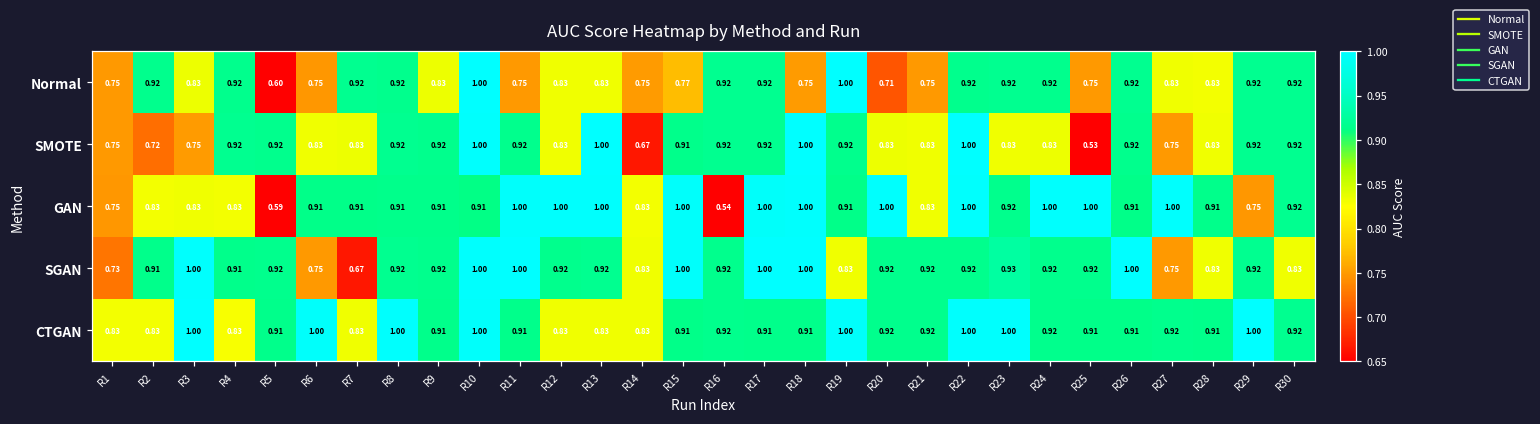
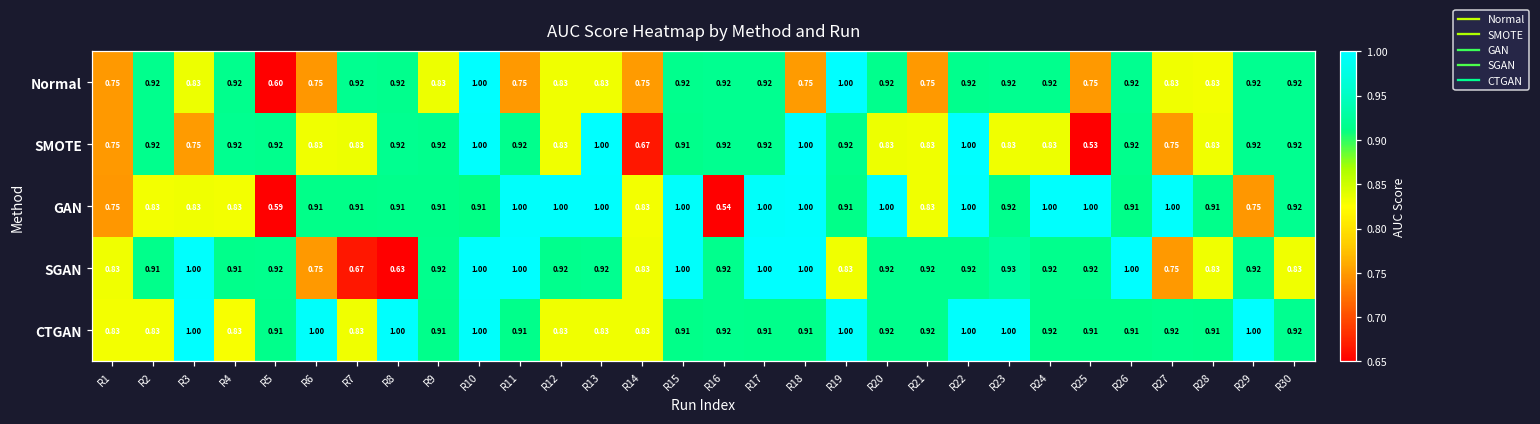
  {
    "Normal": {
      "R1": 0.75,
      "R2": 0.92,
      "R3": 0.83,
      "R4": 0.92,
      "R5": 0.60,
      "R6": 0.75,
      "R7": 0.92,
      "R8": 0.92,
      "R9": 0.83,
      "R10": 1.00,
      "R11": 0.75,
      "R12": 0.83,
      "R13": 0.83,
      "R14": 0.75,
-     "R15": 0.77,
+     "R15": 0.92,
      "R16": 0.92,
      "R17": 0.92,
      "R18": 0.75,
      "R19": 1.00,
-     "R20": 0.71,
+     "R20": 0.92,
      "R21": 0.75,
      "R22": 0.92,
      "R23": 0.92,
      "R24": 0.92,
      "R25": 0.75,
      "R26": 0.92,
      "R27": 0.83,
      "R28": 0.83,
      "R29": 0.92,
      "R30": 0.92
    },
    "SMOTE": {
      "R1": 0.75,
-     "R2": 0.72,
+     "R2": 0.92,
      "R3": 0.75,
      "R4": 0.92,
      "R5": 0.92,
      "R6": 0.83,
      "R7": 0.83,
      "R8": 0.92,
      "R9": 0.92,
      "R10": 1.00,
      "R11": 0.92,
      "R12": 0.83,
      "R13": 1.00,
      "R14": 0.67,
      "R15": 0.91,
      "R16": 0.92,
      "R17": 0.92,
      "R18": 1.00,
      "R19": 0.92,
      "R20": 0.83,
      "R21": 0.83,
      "R22": 1.00,
      "R23": 0.83,
      "R24": 0.83,
      "R25": 0.53,
      "R26": 0.92,
      "R27": 0.75,
      "R28": 0.83,
      "R29": 0.92,
      "R30": 0.92
    },
    "GAN": {
      "R1": 0.75,
      "R2": 0.83,
      "R3": 0.83,
      "R4": 0.83,
      "R5": 0.59,
      "R6": 0.91,
      "R7": 0.91,
      "R8": 0.91,
      "R9": 0.91,
      "R10": 0.91,
      "R11": 1.00,
      "R12": 1.00,
      "R13": 1.00,
      "R14": 0.83,
      "R15": 1.00,
      "R16": 0.54,
      "R17": 1.00,
      "R18": 1.00,
      "R19": 0.91,
      "R20": 1.00,
      "R21": 0.83,
      "R22": 1.00,
      "R23": 0.92,
      "R24": 1.00,
      "R25": 1.00,
      "R26": 0.91,
      "R27": 1.00,
      "R28": 0.91,
      "R29": 0.75,
      "R30": 0.92
    },
    "SGAN": {
-     "R1": 0.73,
+     "R1": 0.83,
      "R2": 0.91,
      "R3": 1.00,
      "R4": 0.91,
      "R5": 0.92,
      "R6": 0.75,
      "R7": 0.67,
-     "R8": 0.92,
+     "R8": 0.63,
      "R9": 0.92,
      "R10": 1.00,
      "R11": 1.00,
      "R12": 0.92,
      "R13": 0.92,
      "R14": 0.83,
      "R15": 1.00,
      "R16": 0.92,
      "R17": 1.00,
      "R18": 1.00,
      "R19": 0.83,
      "R20": 0.92,
      "R21": 0.92,
      "R22": 0.92,
      "R23": 0.93,
      "R24": 0.92,
      "R25": 0.92,
      "R26": 1.00,
      "R27": 0.75,
      "R28": 0.83,
      "R29": 0.92,
      "R30": 0.83
    },
    "CTGAN": {
      "R1": 0.83,
      "R2": 0.83,
      "R3": 1.00,
      "R4": 0.83,
      "R5": 0.91,
      "R6": 1.00,
      "R7": 0.83,
      "R8": 1.00,
      "R9": 0.91,
      "R10": 1.00,
      "R11": 0.91,
      "R12": 0.83,
      "R13": 0.83,
      "R14": 0.83,
      "R15": 0.91,
      "R16": 0.92,
      "R17": 0.91,
      "R18": 0.91,
      "R19": 1.00,
      "R20": 0.92,
      "R21": 0.92,
      "R22": 1.00,
      "R23": 1.00,
      "R24": 0.92,
      "R25": 0.91,
      "R26": 0.91,
      "R27": 0.92,
      "R28": 0.91,
      "R29": 1.00,
      "R30": 0.92
    }
  }
